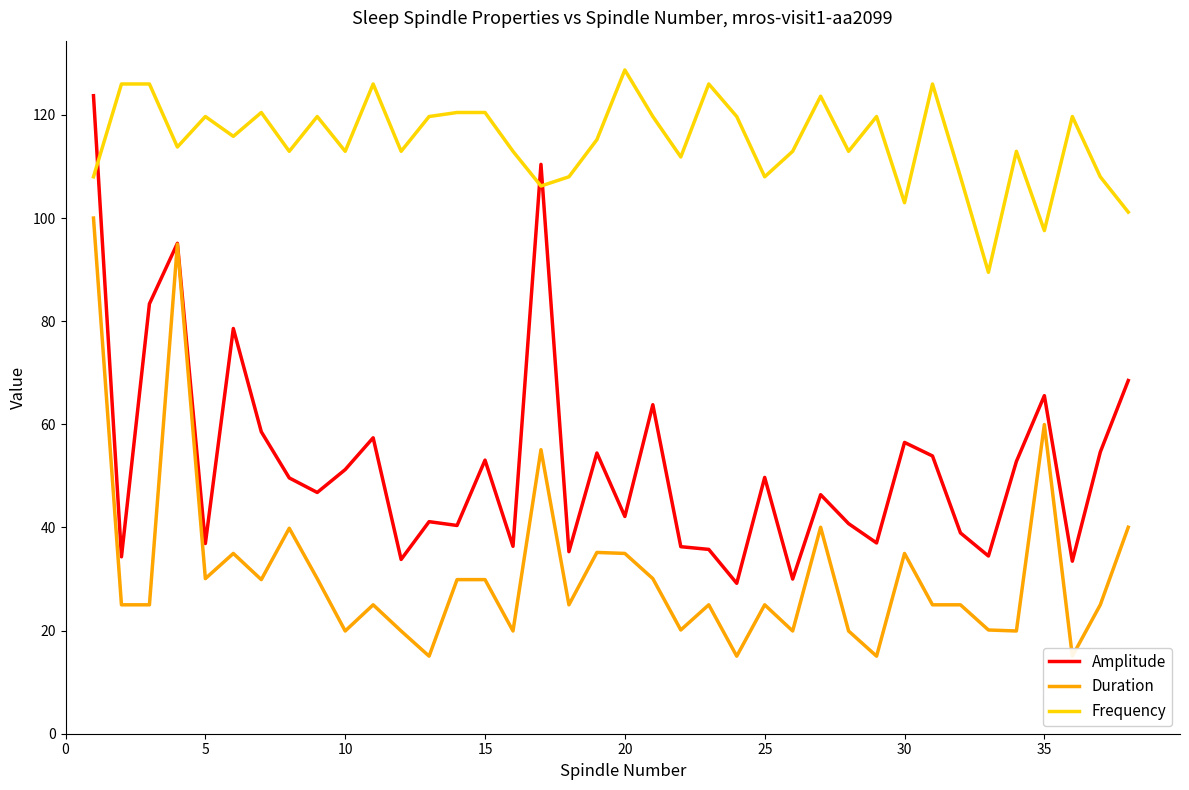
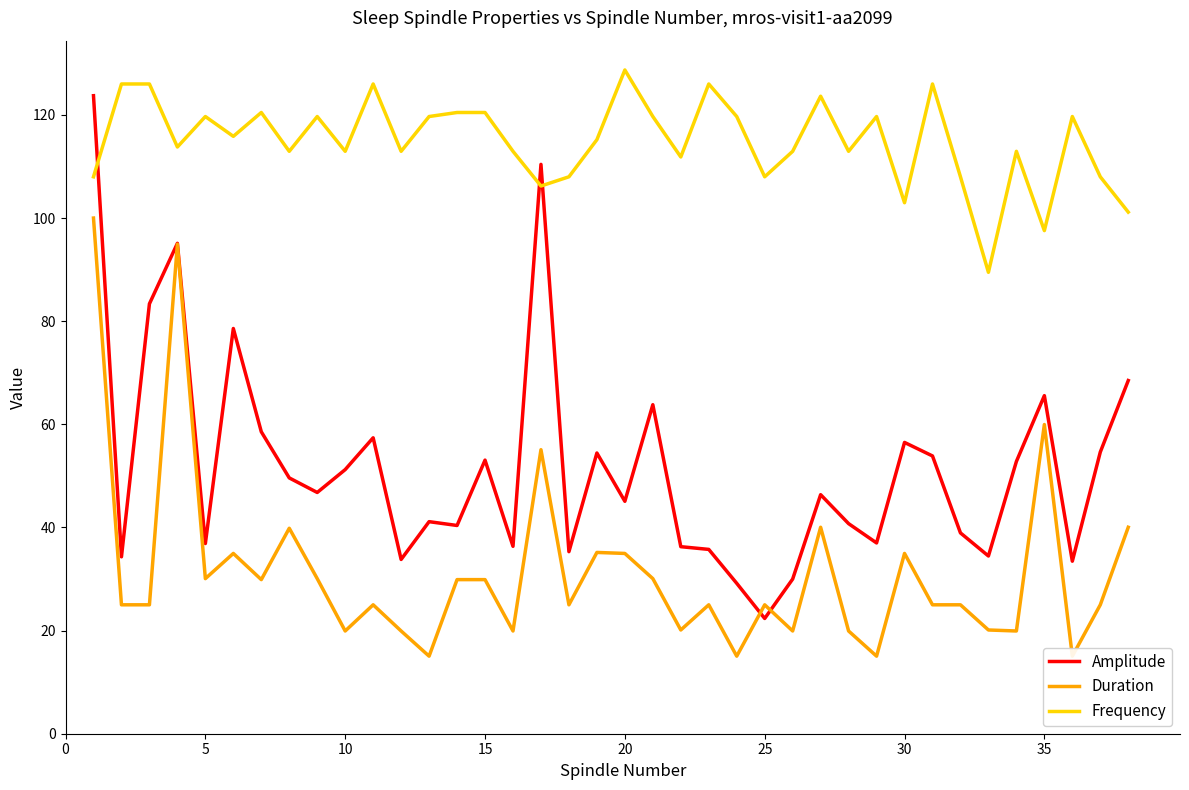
  {
    "Amplitude": {
      "5": 37,
      "10": 51,
      "15": 53,
-     "20": 42,
-     "25": 50,
+     "20": 45,
+     "25": 22,
      "30": 56,
      "35": 66
    }
  }
